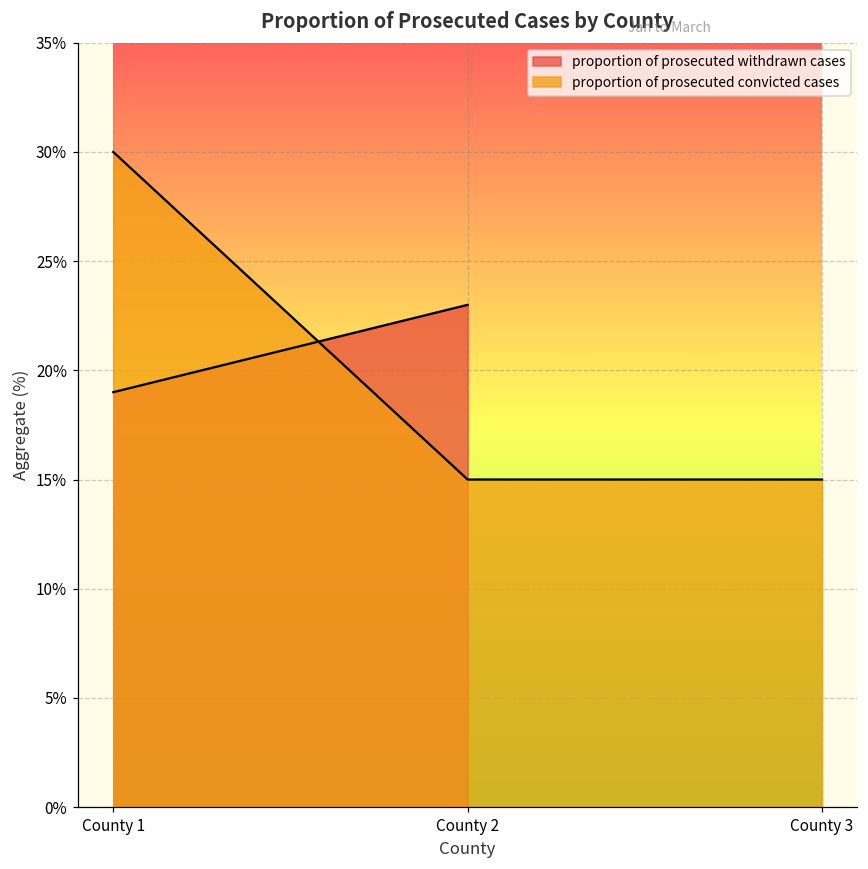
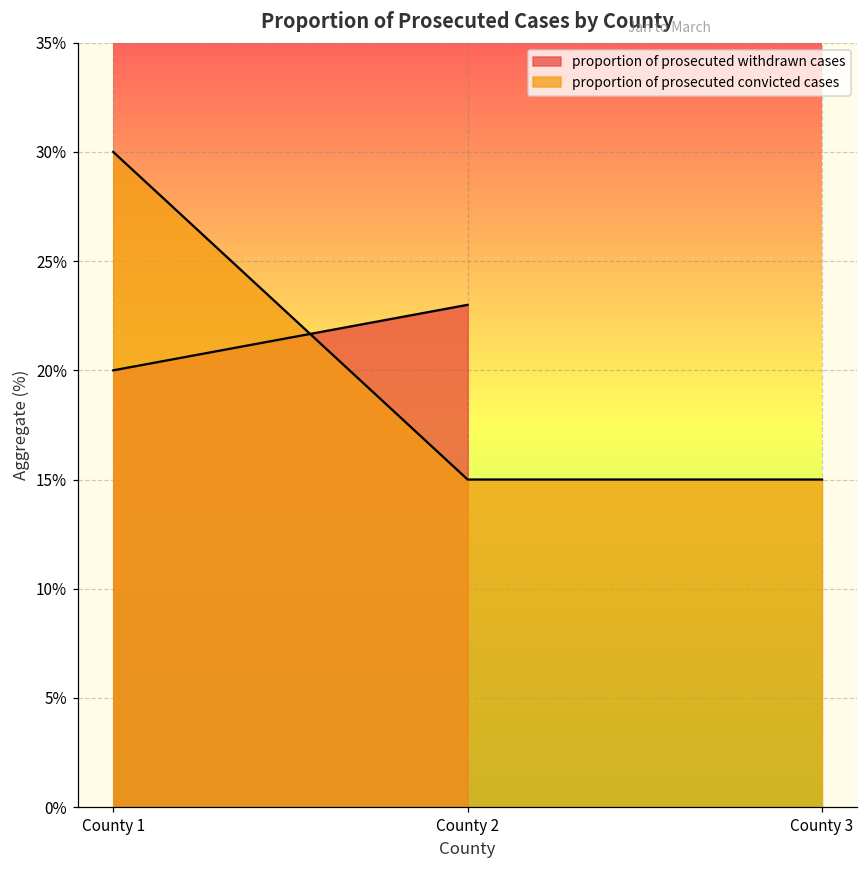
  {
    "proportion of prosecuted withdrawn cases": {
-     "County 1": "19%",
+     "County 1": "20%",
      "County 2": "23%"
    },
    "proportion of prosecuted convicted cases": {
      "County 1": "30%",
      "County 2": "15%",
      "County 3": "15%"
    }
  }
